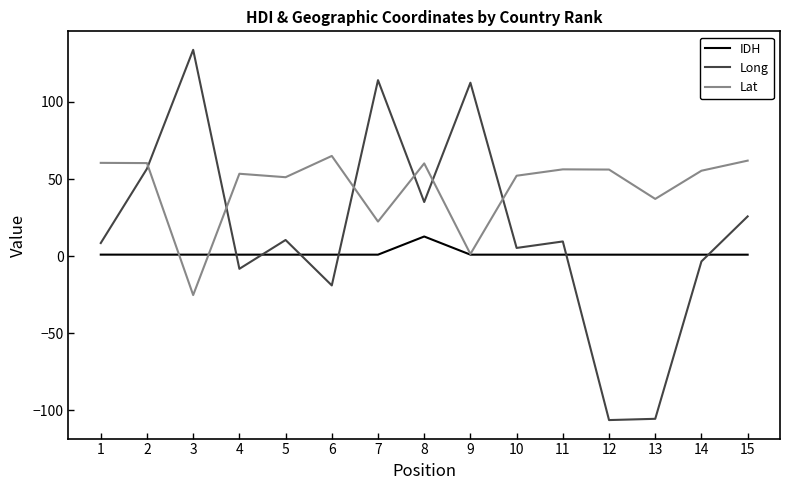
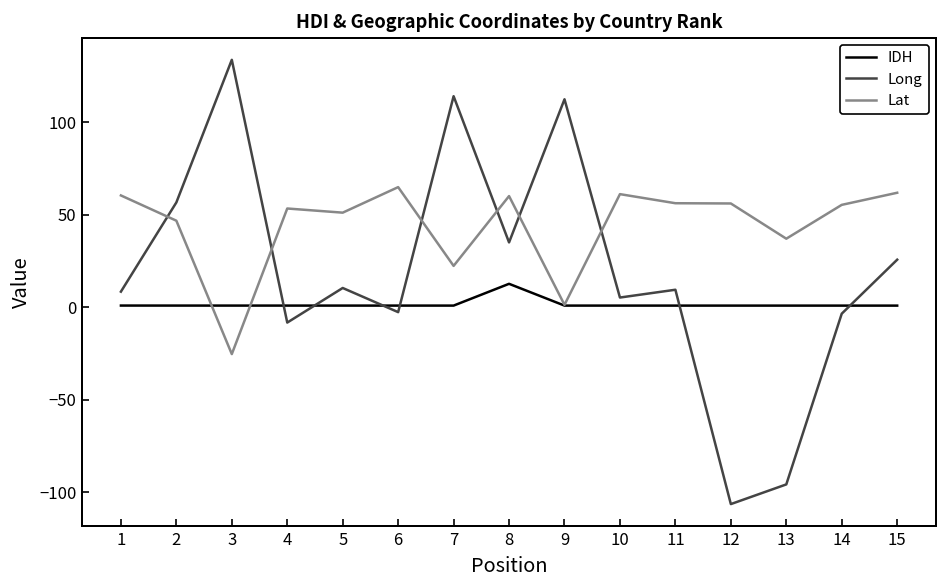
  {
    "IDH": {
      "1": 1,
      "2": 1,
      "3": 1,
      "4": 1,
      "5": 1,
      "6": 1,
      "7": 1,
      "8": 13,
      "10": 1,
      "11": 1,
      "12": 1,
      "13": 1,
      "14": 1,
      "15": 1
    },
    "Long": {
      "1": 8,
      "2": 57,
      "3": 134,
      "4": -8,
      "5": 10,
-     "6": -19,
+     "6": -3,
      "7": 114,
      "8": 35,
      "9": 112,
      "10": 5,
      "11": 10,
      "12": -106,
-     "13": -106,
+     "13": -96,
      "14": -3,
      "15": 26
    },
    "Lat": {
      "1": 60,
-     "2": 60,
+     "2": 47,
      "3": -25,
      "4": 53,
      "5": 51,
      "6": 65,
      "7": 22,
      "8": 60,
-     "10": 52,
+     "10": 61,
      "11": 56,
      "12": 56,
      "13": 37,
      "14": 55,
      "15": 62
    }
  }
